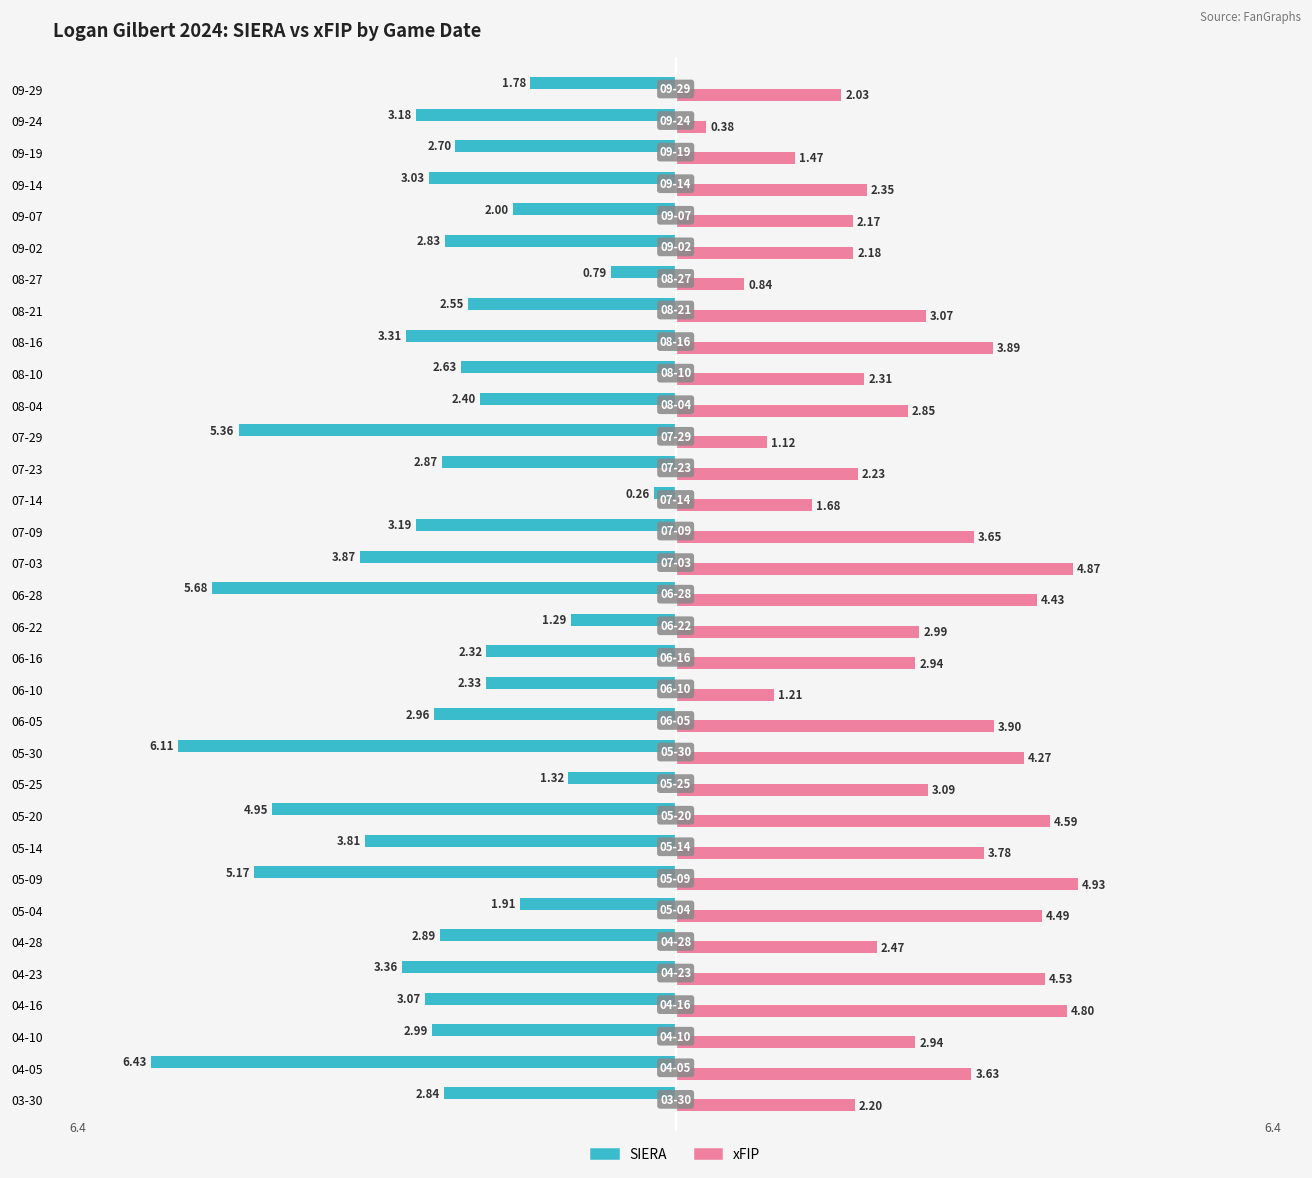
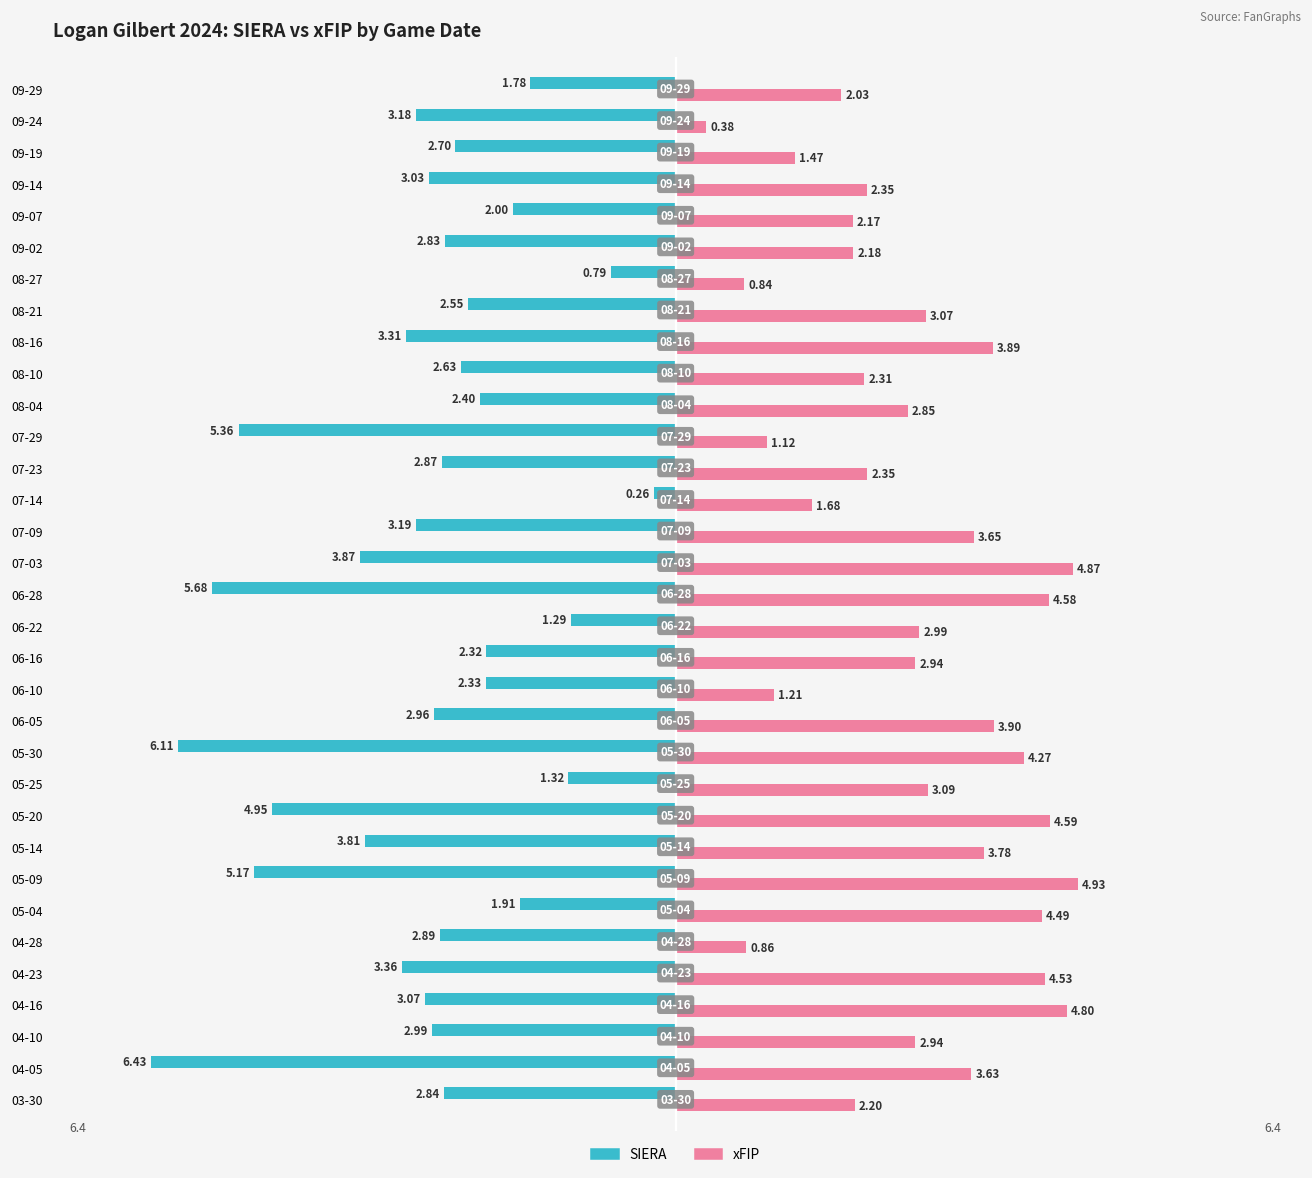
  {
    "xFIP": {
      "09-29": 2.03,
      "09-24": 0.38,
      "09-19": 1.47,
      "09-14": 2.35,
      "09-07": 2.17,
      "09-02": 2.18,
      "08-27": 0.84,
      "08-21": 3.07,
      "08-16": 3.89,
      "08-10": 2.31,
      "08-04": 2.85,
      "07-29": 1.12,
-     "07-23": 2.23,
+     "07-23": 2.35,
      "07-14": 1.68,
      "07-09": 3.65,
      "07-03": 4.87,
-     "06-28": 4.43,
+     "06-28": 4.58,
      "06-22": 2.99,
      "06-16": 2.94,
      "06-10": 1.21,
      "06-05": 3.90,
      "05-30": 4.27,
      "05-25": 3.09,
      "05-20": 4.59,
      "05-14": 3.78,
      "05-09": 4.93,
      "05-04": 4.49,
-     "04-28": 2.47,
+     "04-28": 0.86,
      "04-23": 4.53,
      "04-16": 4.80,
      "04-10": 2.94,
      "04-05": 3.63,
      "03-30": 2.20
    }
  }
